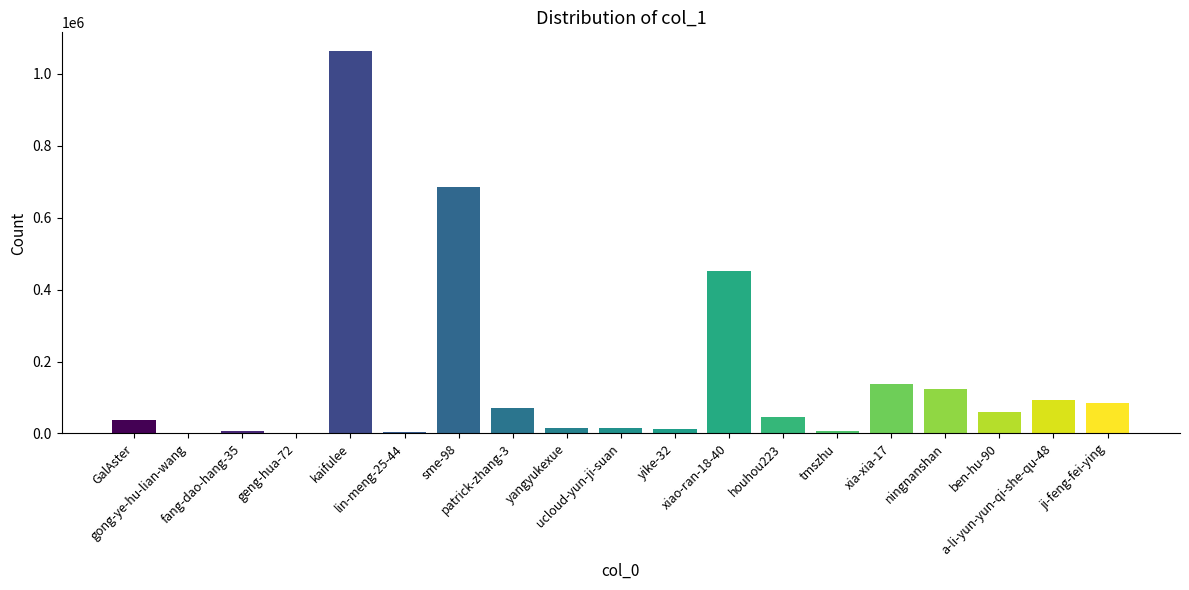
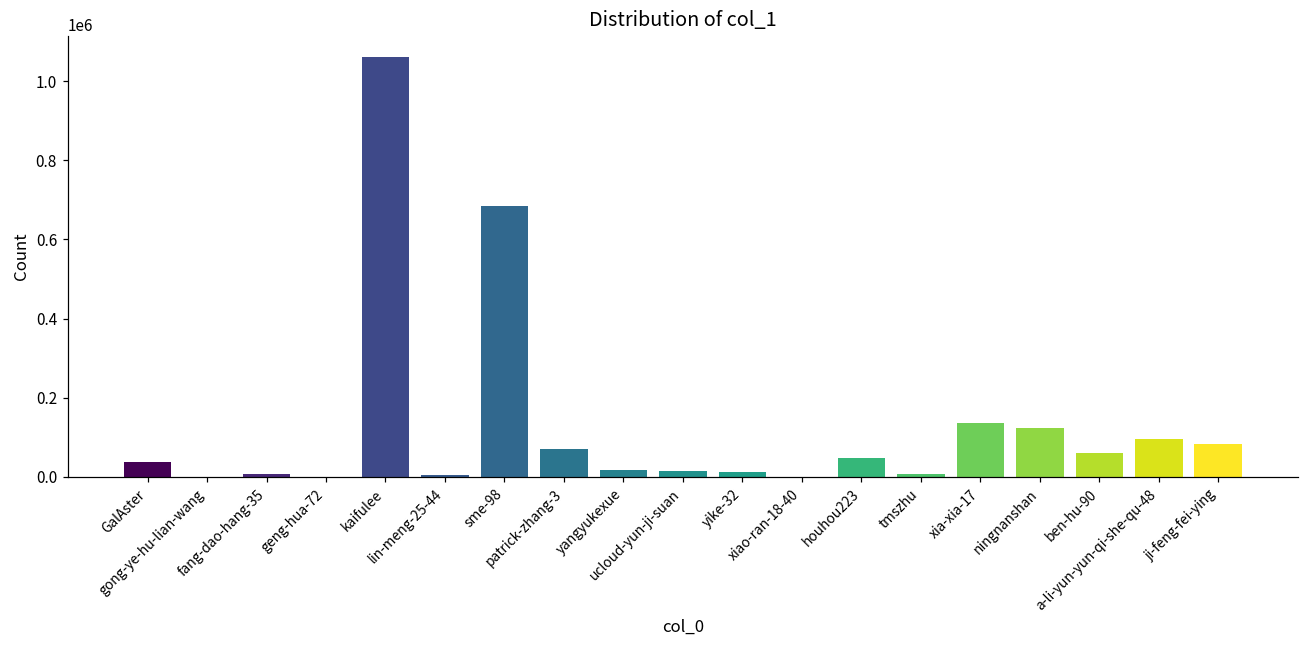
  {
    "GalAster": 40000,
    "fang-dao-hang-35": 10000,
    "kaifulee": 1060000,
    "sme-98": 680000,
    "patrick-zhang-3": 70000,
    "yangyukexue": 20000,
    "ucloud-yun-ji-suan": 10000,
    "yike-32": 10000,
-   "xiao-ran-18-40": 450000,
+   "xiao-ran-18-40": 0,
    "houhou223": 50000,
    "tmszhu": 10000,
    "xia-xia-17": 140000,
    "ningnanshan": 120000,
    "ben-hu-90": 60000,
    "a-li-yun-yun-qi-she-qu-48": 90000,
    "ji-feng-fei-ying": 80000
  }
